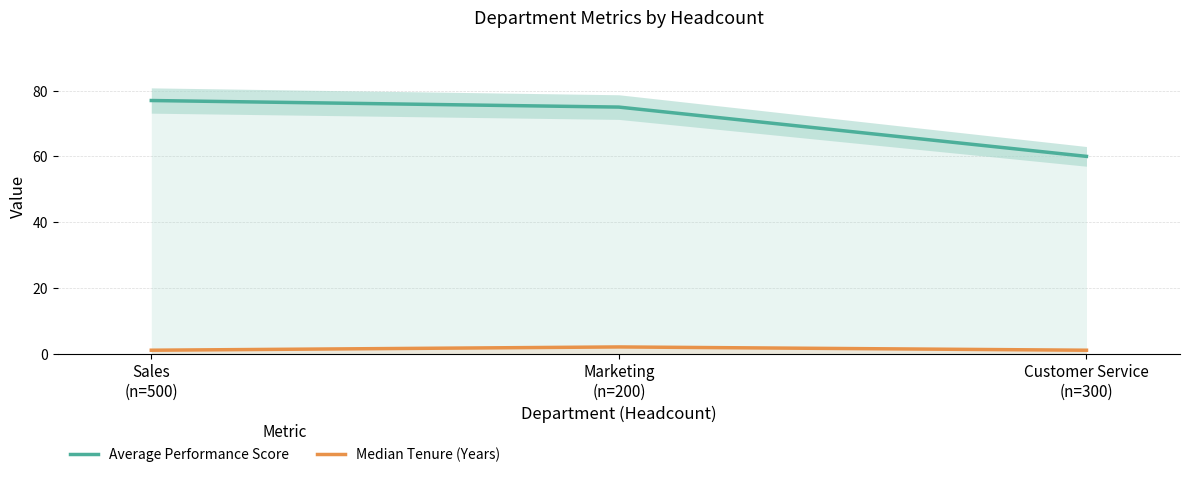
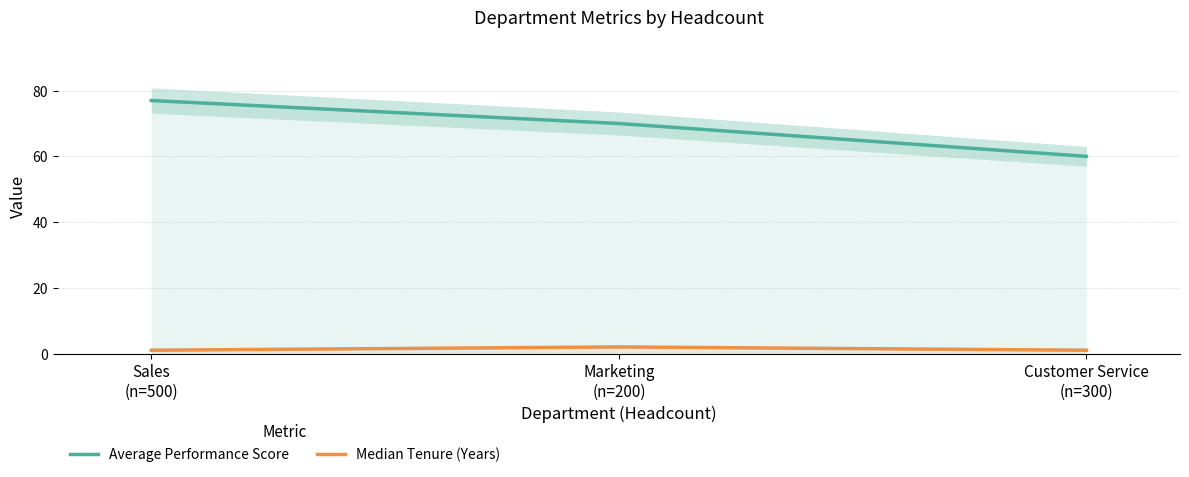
  {
    "Average Performance Score": {
      "Sales (n=500)": 77,
-     "Marketing (n=200)": 75,
+     "Marketing (n=200)": 70,
      "Customer Service (n=300)": 60
    }
  }
